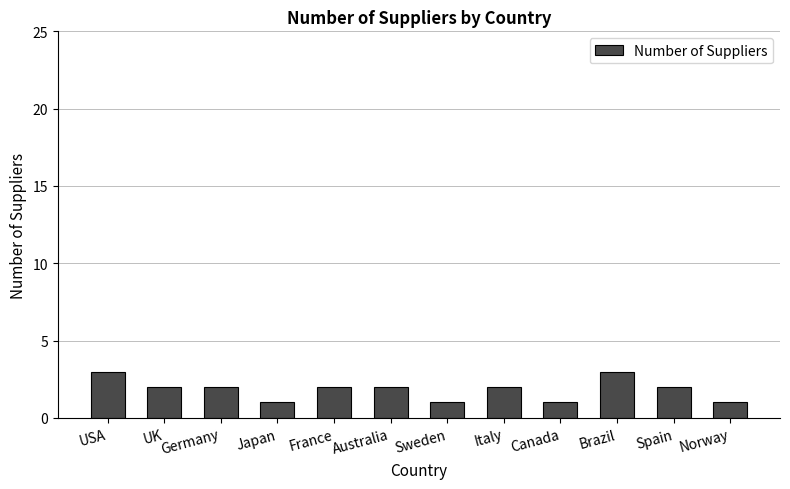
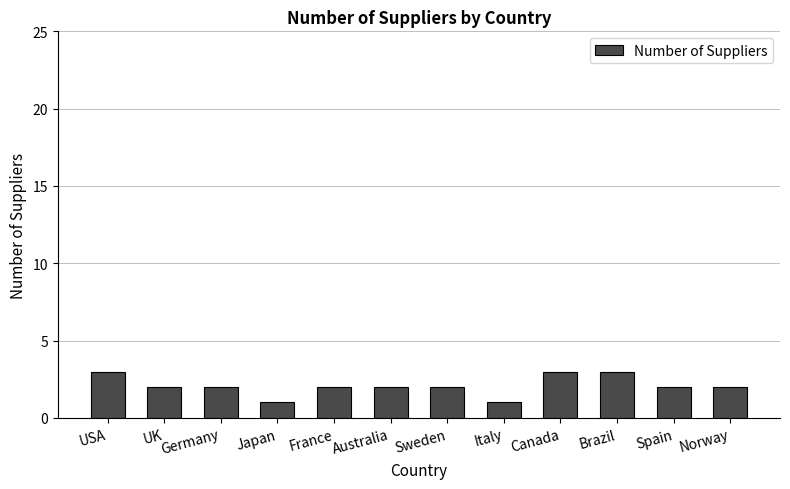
  {
    "USA": 3,
    "UK": 2,
    "Germany": 2,
    "Japan": 1,
    "France": 2,
    "Australia": 2,
-   "Sweden": 1,
-   "Italy": 2,
-   "Canada": 1,
+   "Sweden": 2,
+   "Italy": 1,
+   "Canada": 3,
    "Brazil": 3,
    "Spain": 2,
-   "Norway": 1
+   "Norway": 2
  }
